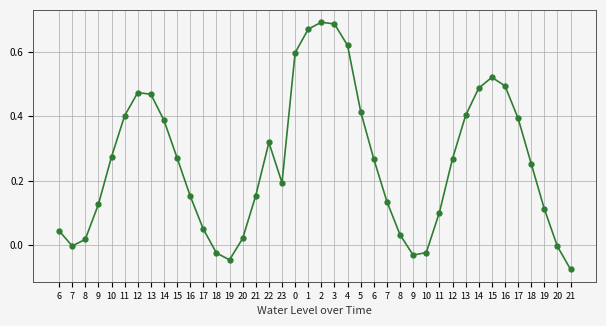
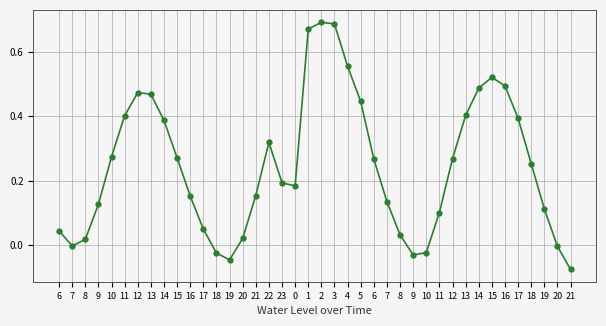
  {
    "22": 0.32,
    "23": 0.19,
-   "0": 0.60,
+   "0": 0.18,
    "1": 0.67,
    "2": 0.69,
    "3": 0.69,
-   "4": 0.62,
-   "5": 0.41
+   "4": 0.56,
+   "5": 0.45
  }
